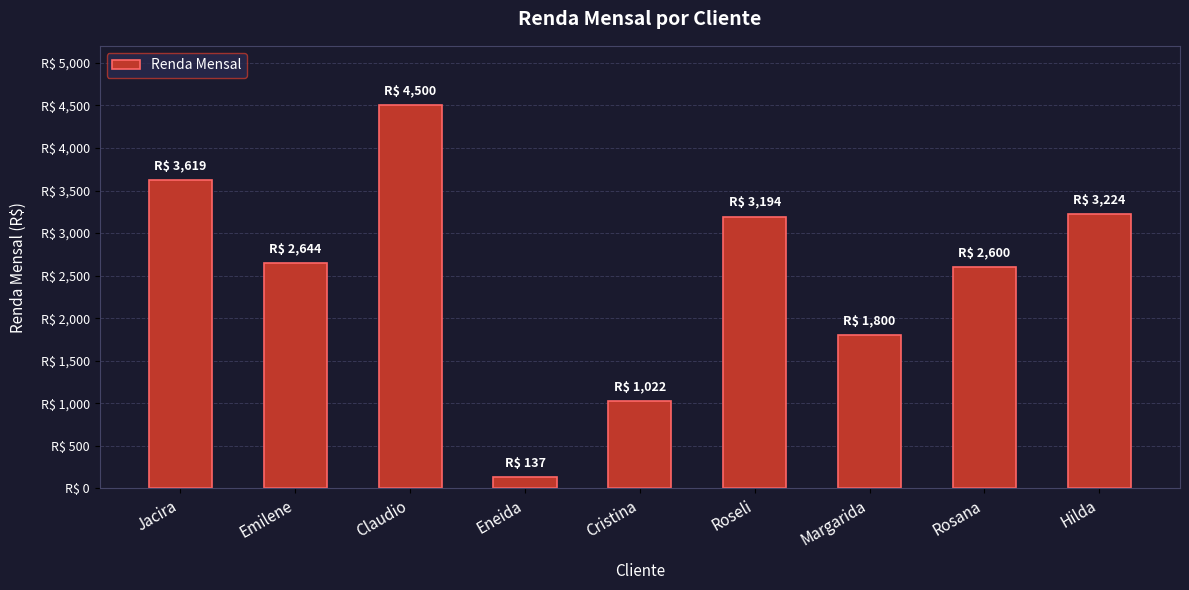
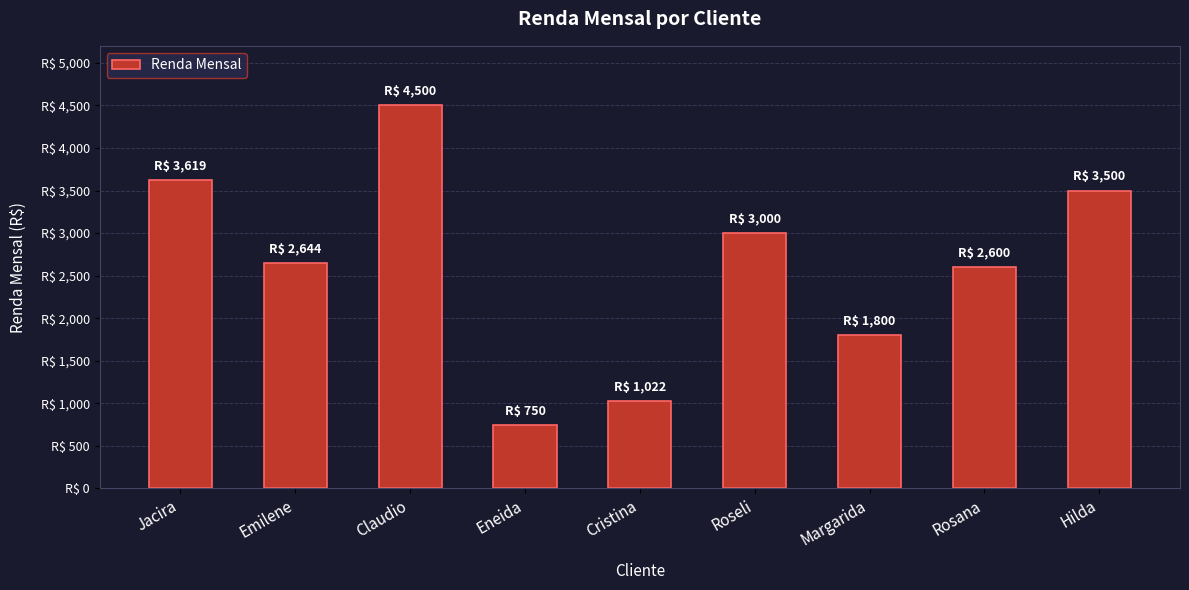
  {
    "Jacira": "3,619",
    "Emilene": "2,644",
    "Claudio": "4,500",
-   "Eneida": "137",
+   "Eneida": "750",
    "Cristina": "1,022",
-   "Roseli": "3,194",
+   "Roseli": "3,000",
    "Margarida": "1,800",
    "Rosana": "2,600",
-   "Hilda": "3,224"
+   "Hilda": "3,500"
  }
